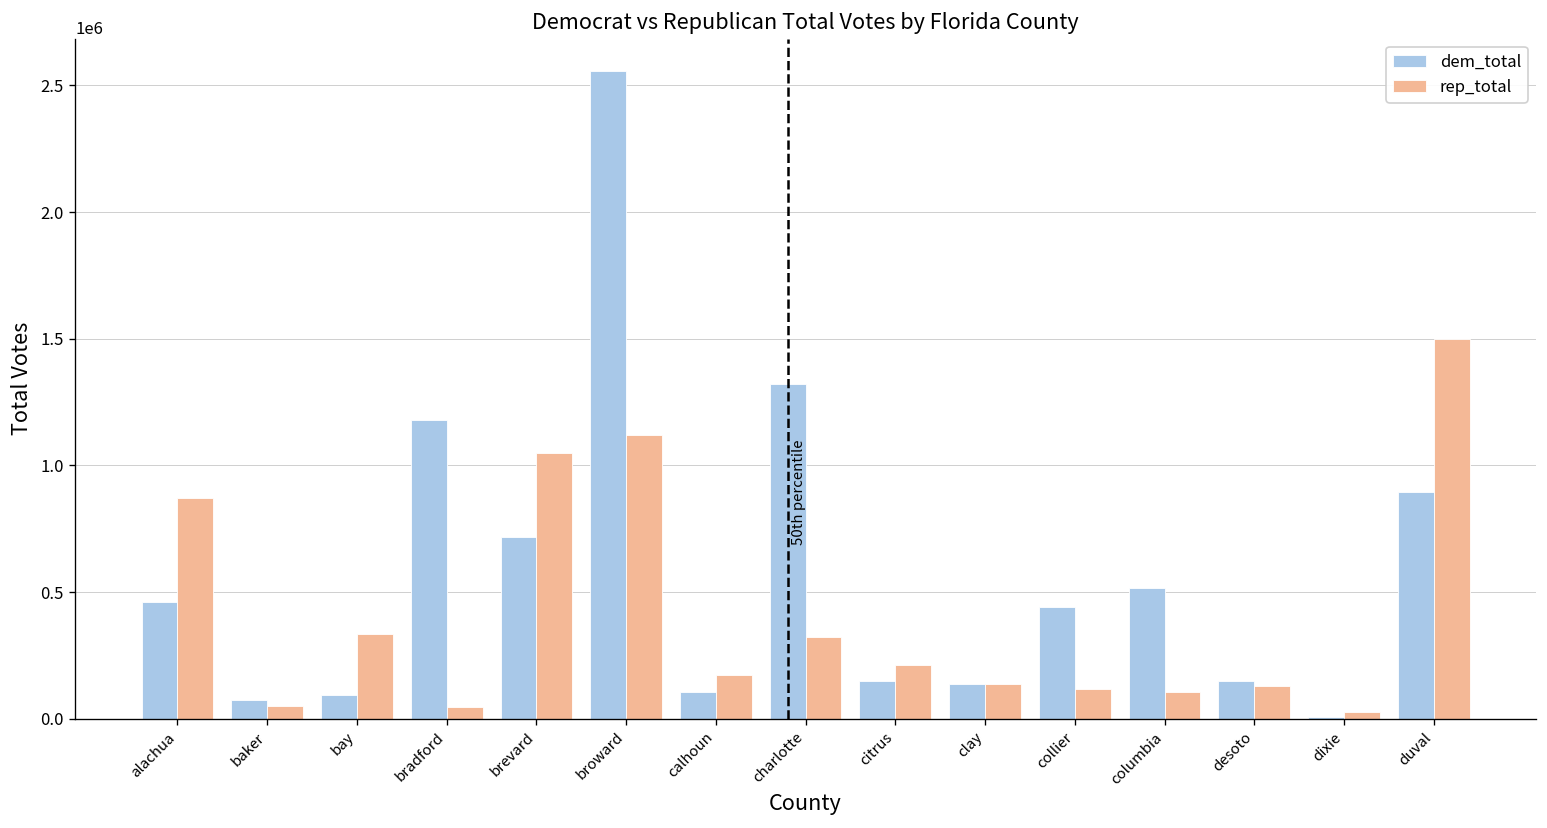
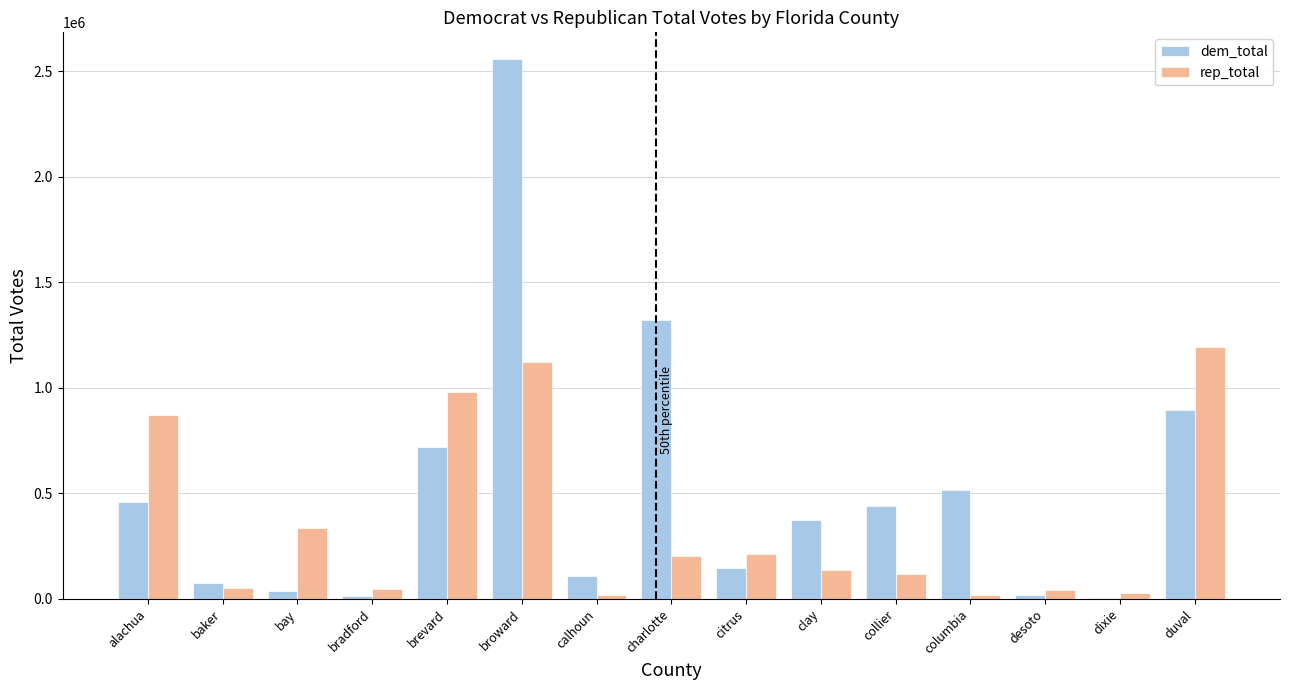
  {
    "dem_total": {
      "alachua": 460000,
      "baker": 80000,
-     "bay": 90000,
-     "bradford": 1180000,
+     "bay": 40000,
+     "bradford": 20000,
      "brevard": 720000,
      "broward": 2560000,
      "calhoun": 110000,
      "citrus": 150000,
-     "clay": 140000,
+     "clay": 370000,
      "collier": 440000,
      "columbia": 520000,
-     "desoto": 150000,
+     "desoto": 20000,
      "duval": 900000
    },
    "rep_total": {
      "alachua": 870000,
      "baker": 50000,
      "bay": 330000,
      "bradford": 50000,
-     "brevard": 1050000,
+     "brevard": 980000,
      "broward": 1120000,
-     "calhoun": 170000,
-     "charlotte": 320000,
+     "calhoun": 20000,
+     "charlotte": 200000,
      "citrus": 210000,
      "clay": 140000,
      "collier": 120000,
-     "columbia": 100000,
-     "desoto": 130000,
+     "columbia": 20000,
+     "desoto": 40000,
      "dixie": 30000,
-     "duval": 1500000
+     "duval": 1200000
    }
  }
